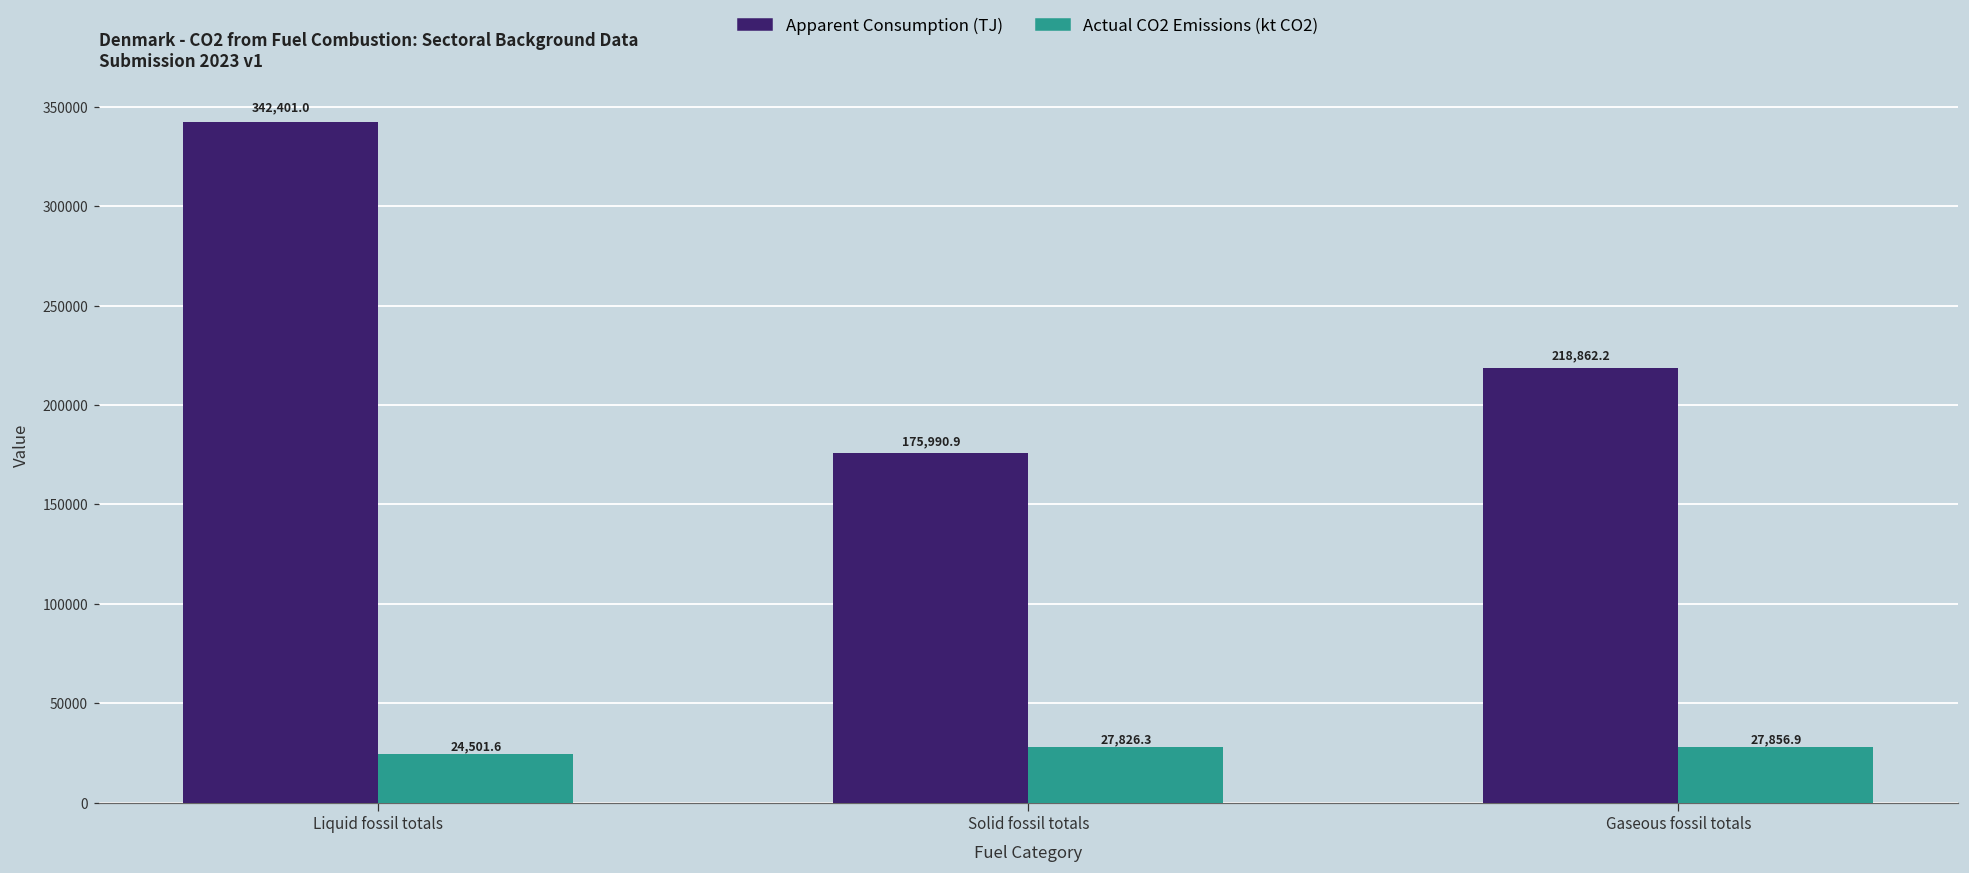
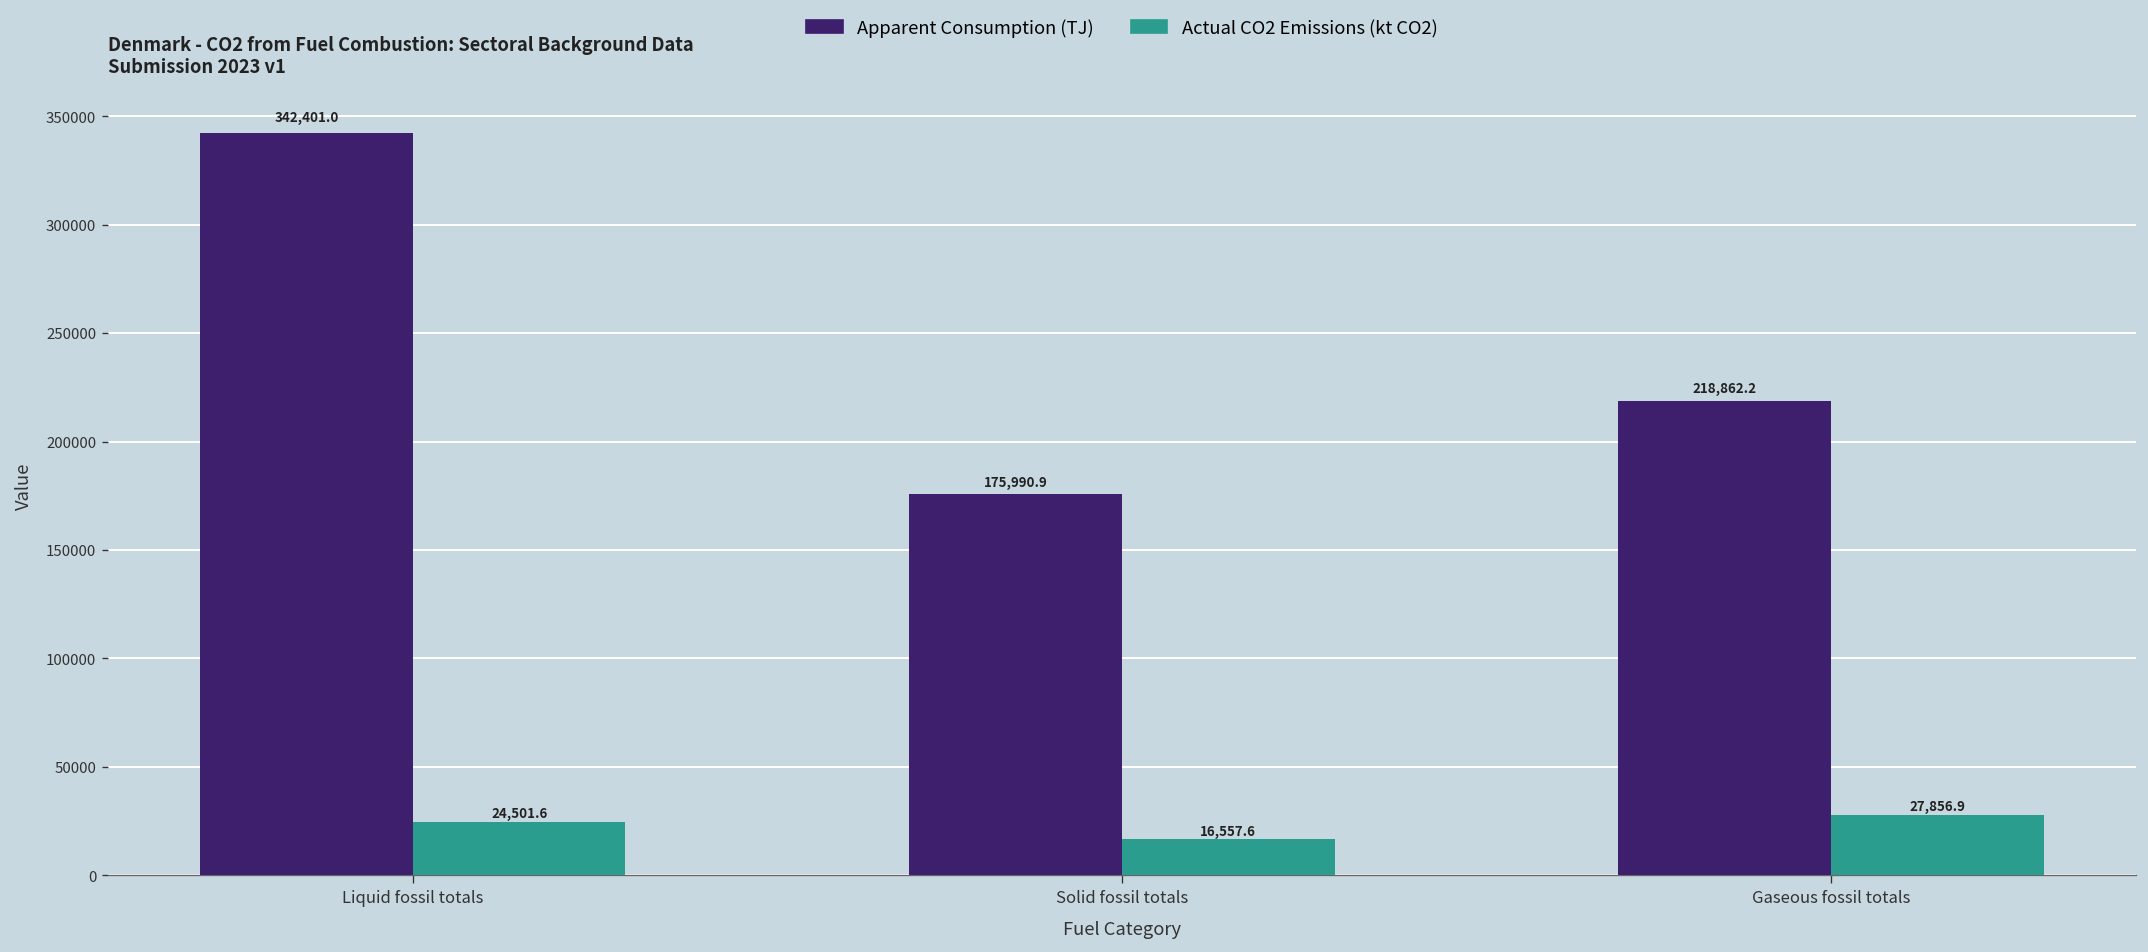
  {
    "Apparent Consumption (TJ)": {
      "Liquid fossil totals": "342,401.0",
      "Solid fossil totals": "175,990.9",
      "Gaseous fossil totals": "218,862.2"
    },
    "Actual CO2 Emissions (kt CO2)": {
      "Liquid fossil totals": "24,501.6",
-     "Solid fossil totals": "27,826.3",
+     "Solid fossil totals": "16,557.6",
      "Gaseous fossil totals": "27,856.9"
    }
  }
